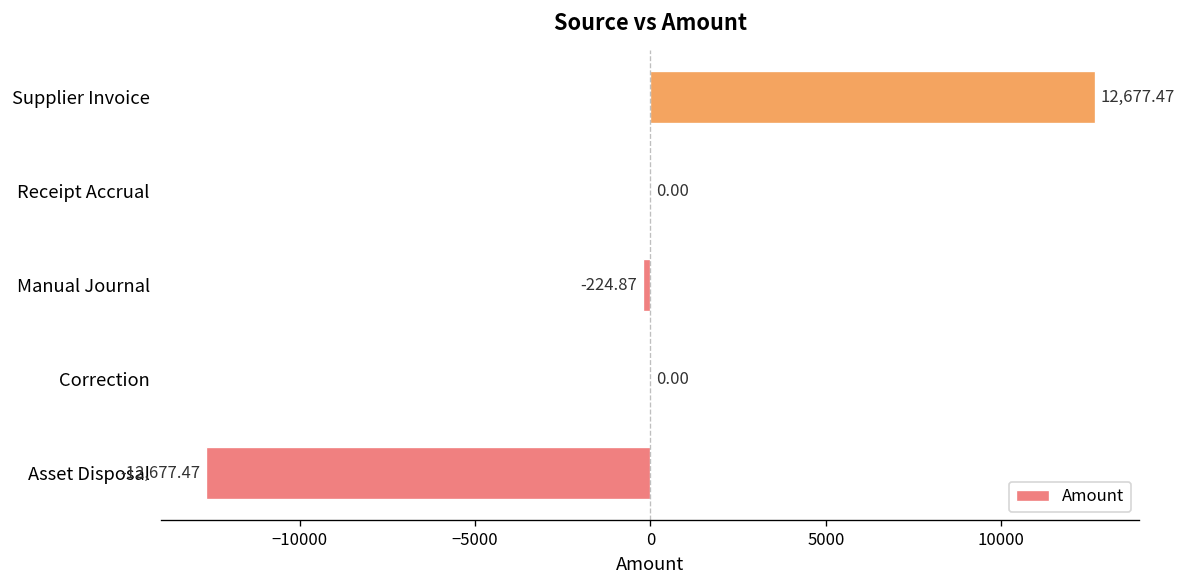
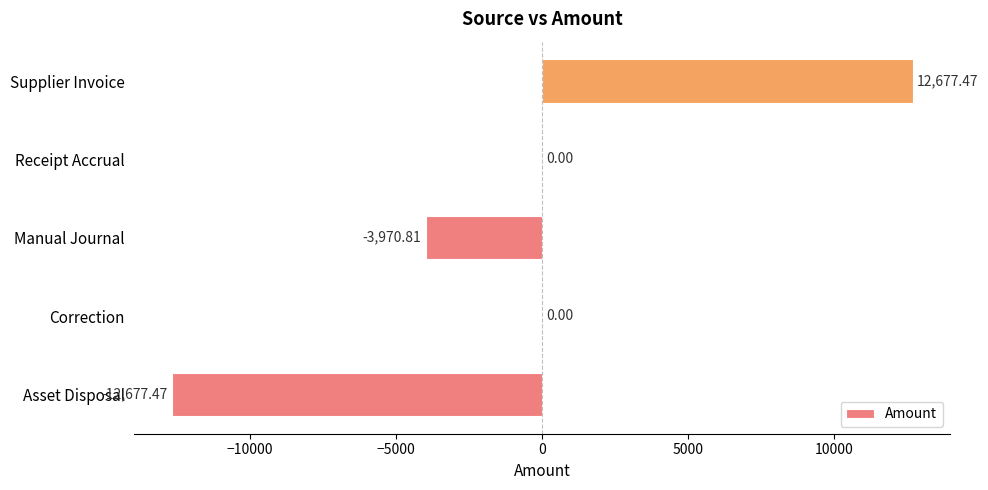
  {
    "Supplier Invoice": "12,677.47",
    "Receipt Accrual": "0.00",
-   "Manual Journal": "-224.87",
+   "Manual Journal": "-3,970.81",
    "Correction": "0.00",
    "Asset Disposal": "-12,677.47"
  }
